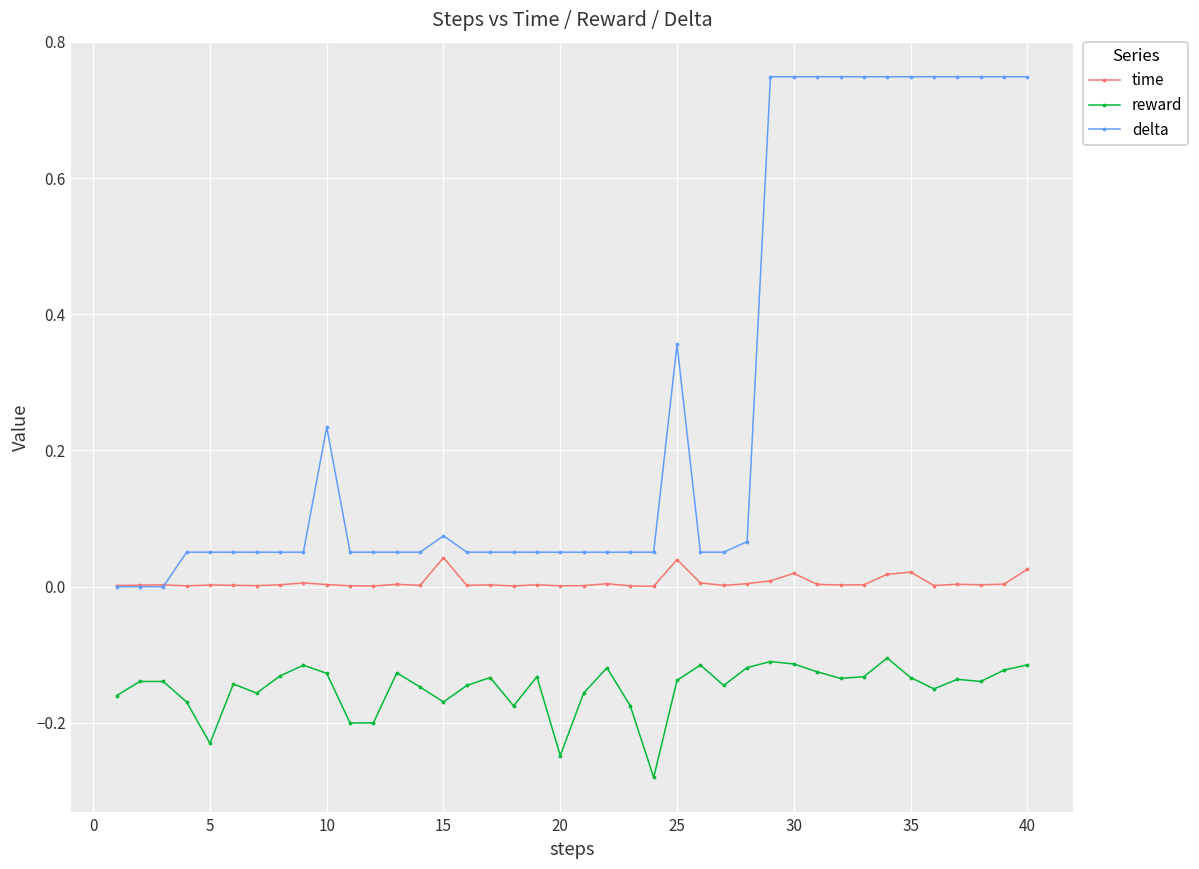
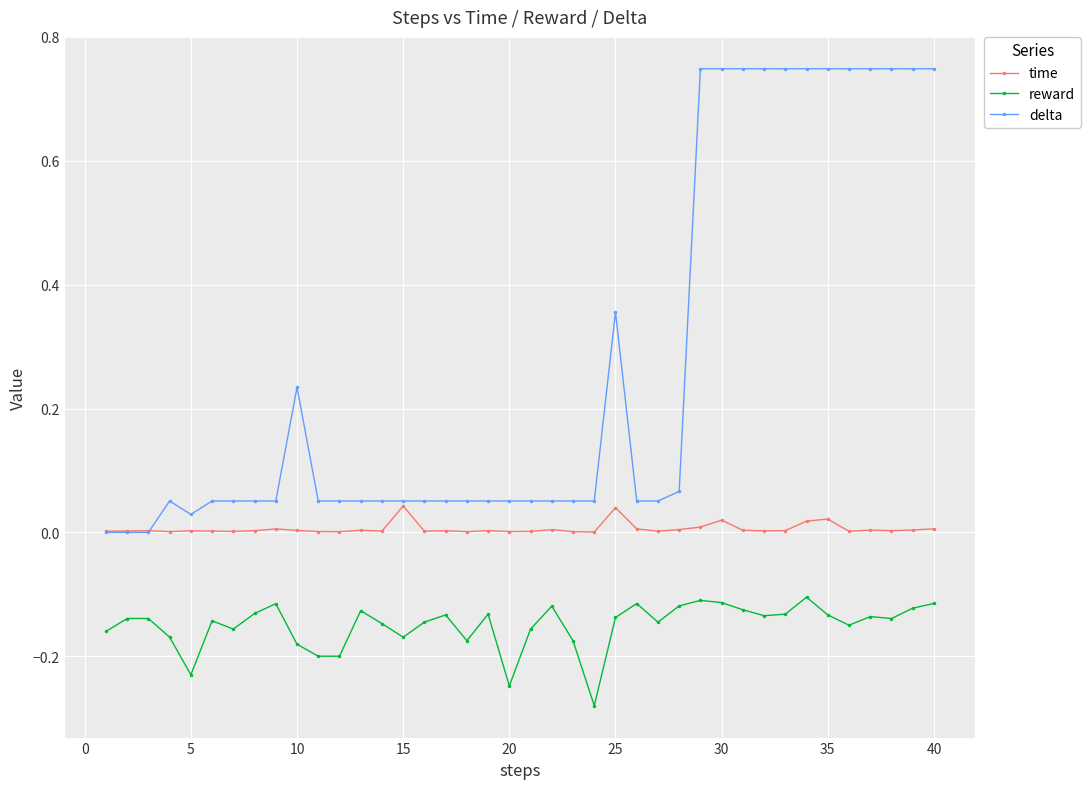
  {
    "time": {
      "5": 0.00,
      "10": 0.00,
      "15": 0.04,
      "20": 0.00,
      "25": 0.04,
      "30": 0.02,
      "35": 0.02,
-     "40": 0.03
+     "40": 0.01
    },
    "reward": {
      "5": -0.23,
-     "10": -0.13,
+     "10": -0.18,
      "15": -0.17,
      "20": -0.25,
      "25": -0.14,
      "30": -0.11,
      "35": -0.13,
      "40": -0.11
    },
    "delta": {
-     "5": 0.05,
+     "5": 0.03,
      "10": 0.23,
-     "15": 0.07,
+     "15": 0.05,
      "20": 0.05,
      "25": 0.36,
      "30": 0.75,
      "35": 0.75,
      "40": 0.75
    }
  }
